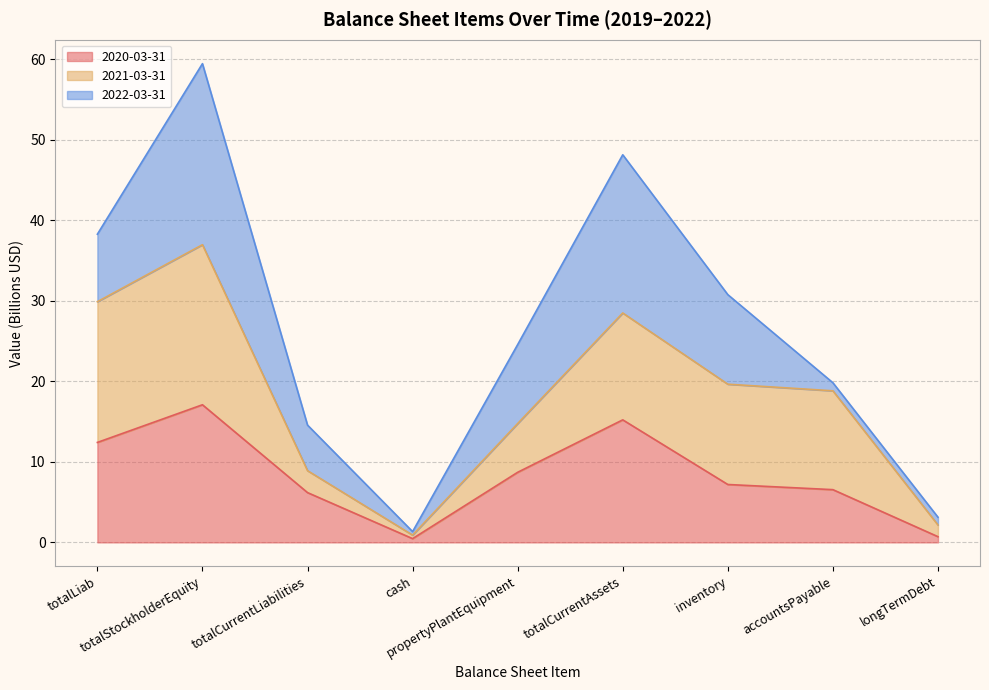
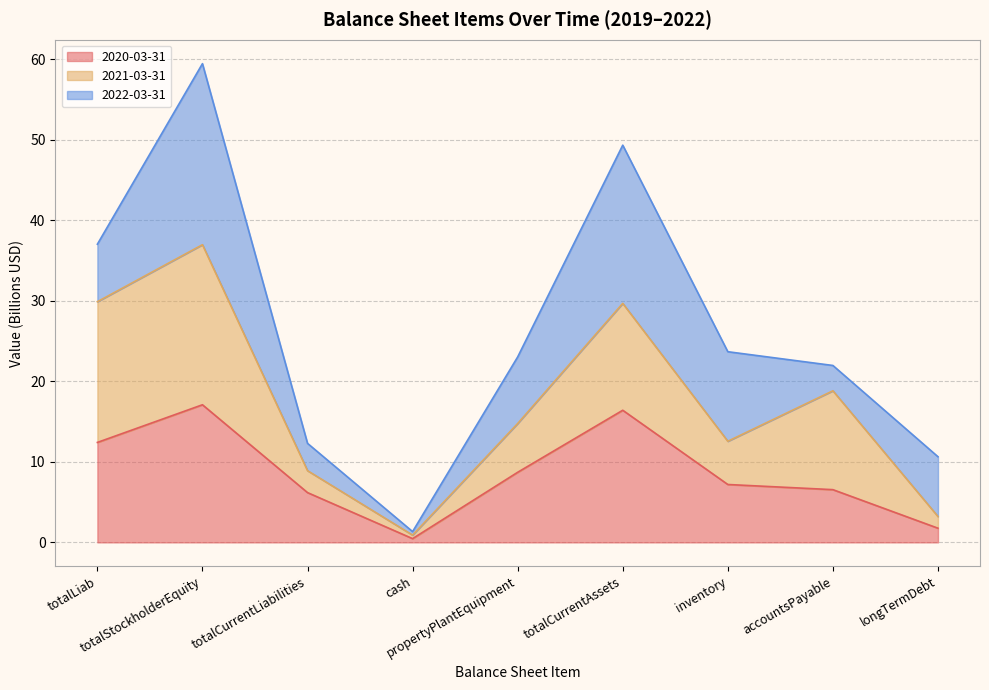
  {
    "2020-03-31": {
      "totalLiab": 12,
      "totalStockholderEquity": 17,
      "totalCurrentLiabilities": 6,
      "cash": 0,
      "propertyPlantEquipment": 9,
-     "totalCurrentAssets": 15,
+     "totalCurrentAssets": 16,
      "inventory": 7,
      "accountsPayable": 7,
-     "longTermDebt": 1
+     "longTermDebt": 2
    },
    "2021-03-31": {
      "totalLiab": 17,
      "totalStockholderEquity": 20,
      "totalCurrentLiabilities": 3,
      "cash": 0,
      "propertyPlantEquipment": 6,
      "totalCurrentAssets": 13,
-     "inventory": 12,
+     "inventory": 5,
      "accountsPayable": 12,
      "longTermDebt": 1
    },
    "2022-03-31": {
-     "totalLiab": 8,
+     "totalLiab": 7,
      "totalStockholderEquity": 22,
-     "totalCurrentLiabilities": 6,
+     "totalCurrentLiabilities": 3,
      "cash": 0,
-     "propertyPlantEquipment": 10,
+     "propertyPlantEquipment": 8,
      "totalCurrentAssets": 20,
      "inventory": 11,
-     "accountsPayable": 1,
-     "longTermDebt": 1
+     "accountsPayable": 3,
+     "longTermDebt": 7
    }
  }
